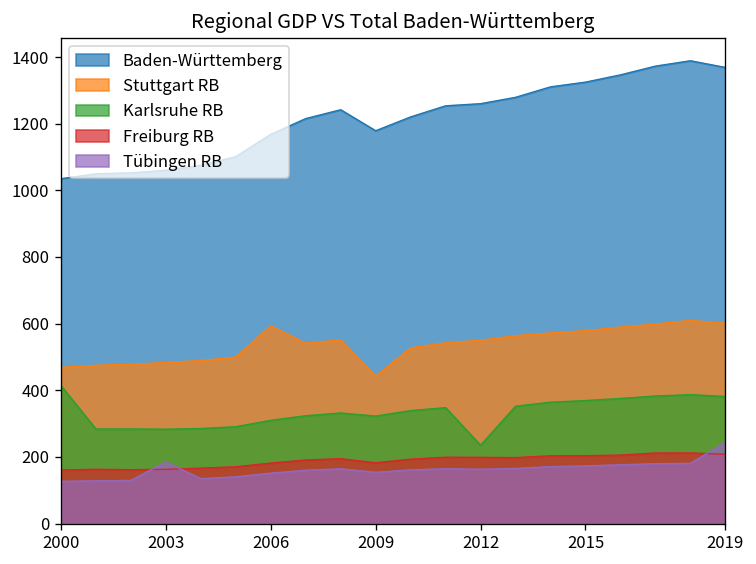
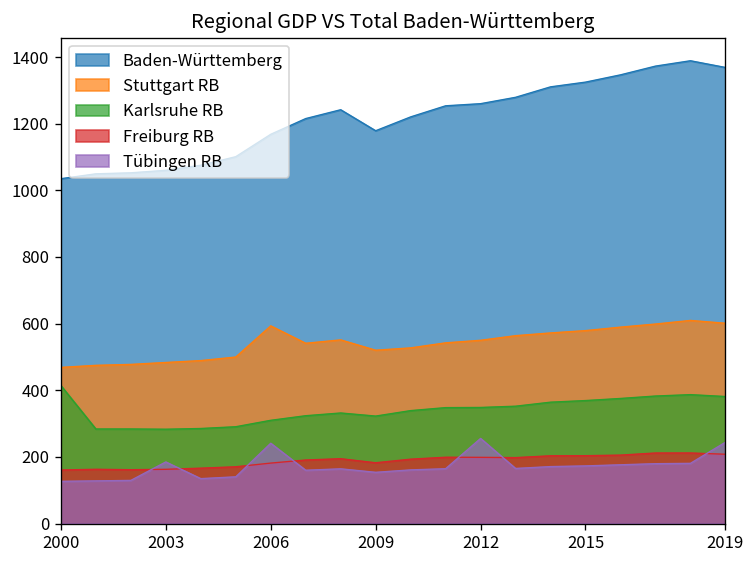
  {
    "Baden-Württemberg": {
      "2000": 1040,
      "2009": 1180,
      "2012": 1260,
      "2015": 1320,
      "2019": 1370
    },
    "Stuttgart RB": {
      "2000": 470,
      "2003": 480,
      "2006": 590,
-     "2009": 440,
+     "2009": 520,
      "2012": 550,
      "2015": 580,
      "2019": 600
    },
    "Karlsruhe RB": {
      "2000": 410,
      "2003": 280,
      "2006": 310,
      "2009": 320,
-     "2012": 240,
+     "2012": 350,
      "2015": 370,
      "2019": 380
    },
    "Freiburg RB": {
      "2000": 160,
      "2003": 160,
      "2006": 180,
      "2009": 180,
      "2012": 200,
      "2015": 200,
      "2019": 210
    },
    "Tübingen RB": {
      "2000": 130,
      "2003": 180,
-     "2006": 150,
+     "2006": 240,
      "2009": 150,
-     "2012": 160,
+     "2012": 260,
      "2015": 170,
      "2019": 240
    }
  }
